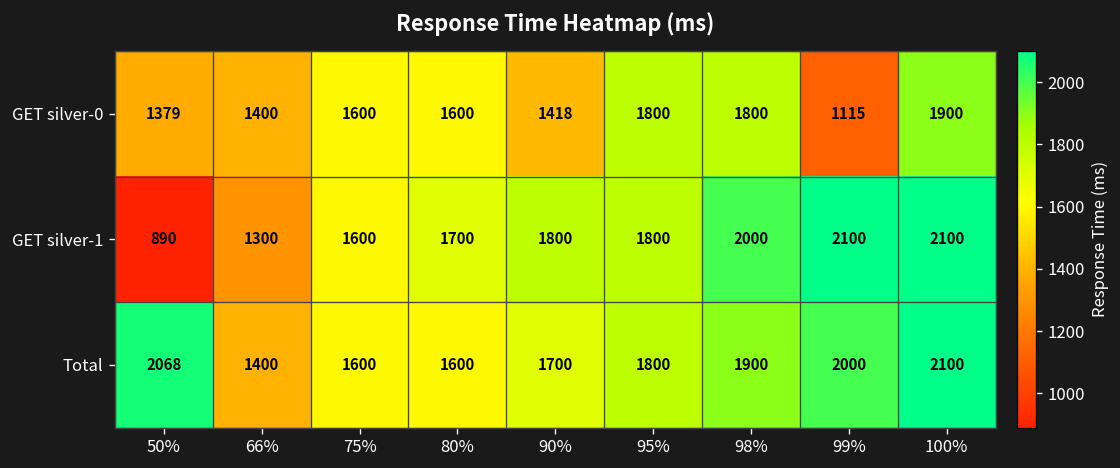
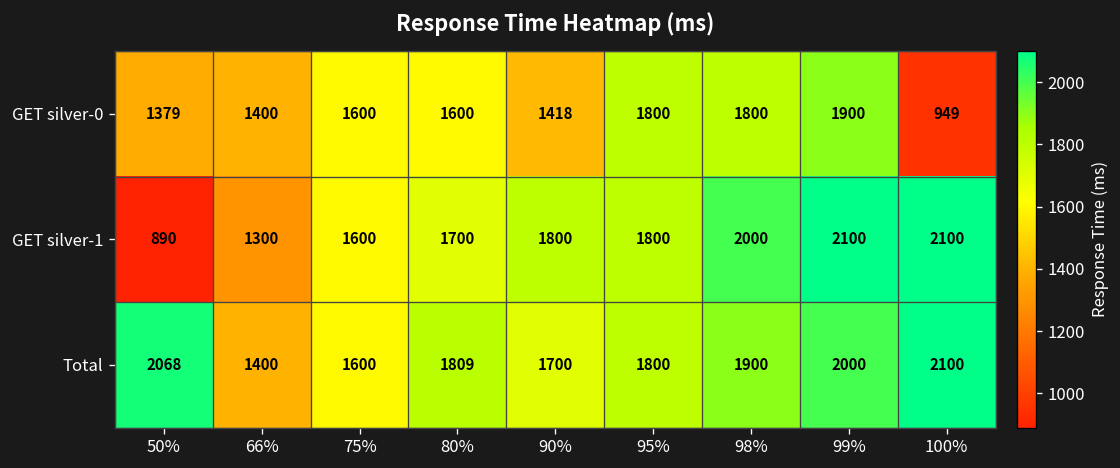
  {
    "GET silver-0": {
      "50%": 1379,
      "66%": 1400,
      "75%": 1600,
      "80%": 1600,
      "90%": 1418,
      "95%": 1800,
      "98%": 1800,
-     "99%": 1115,
-     "100%": 1900
+     "99%": 1900,
+     "100%": 949
    },
    "GET silver-1": {
      "50%": 890,
      "66%": 1300,
      "75%": 1600,
      "80%": 1700,
      "90%": 1800,
      "95%": 1800,
      "98%": 2000,
      "99%": 2100,
      "100%": 2100
    },
    "Total": {
      "50%": 2068,
      "66%": 1400,
      "75%": 1600,
-     "80%": 1600,
+     "80%": 1809,
      "90%": 1700,
      "95%": 1800,
      "98%": 1900,
      "99%": 2000,
      "100%": 2100
    }
  }
